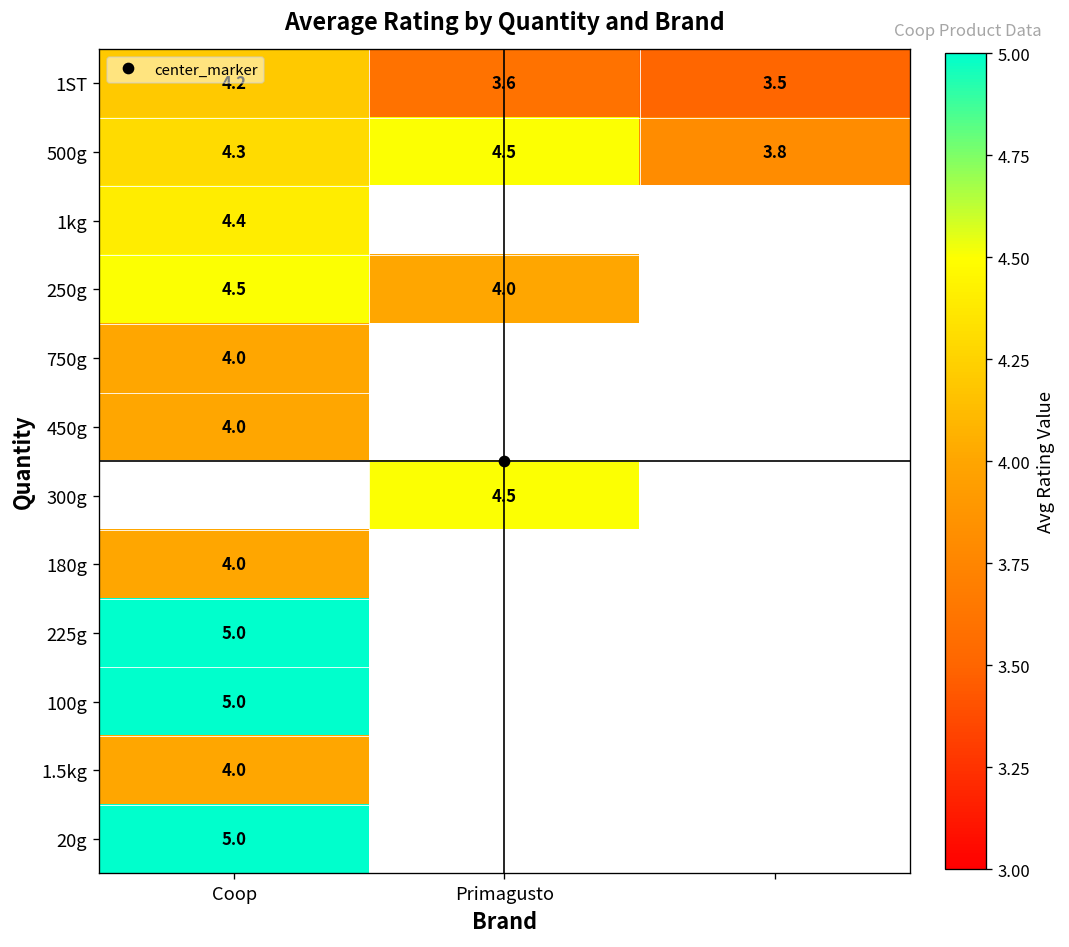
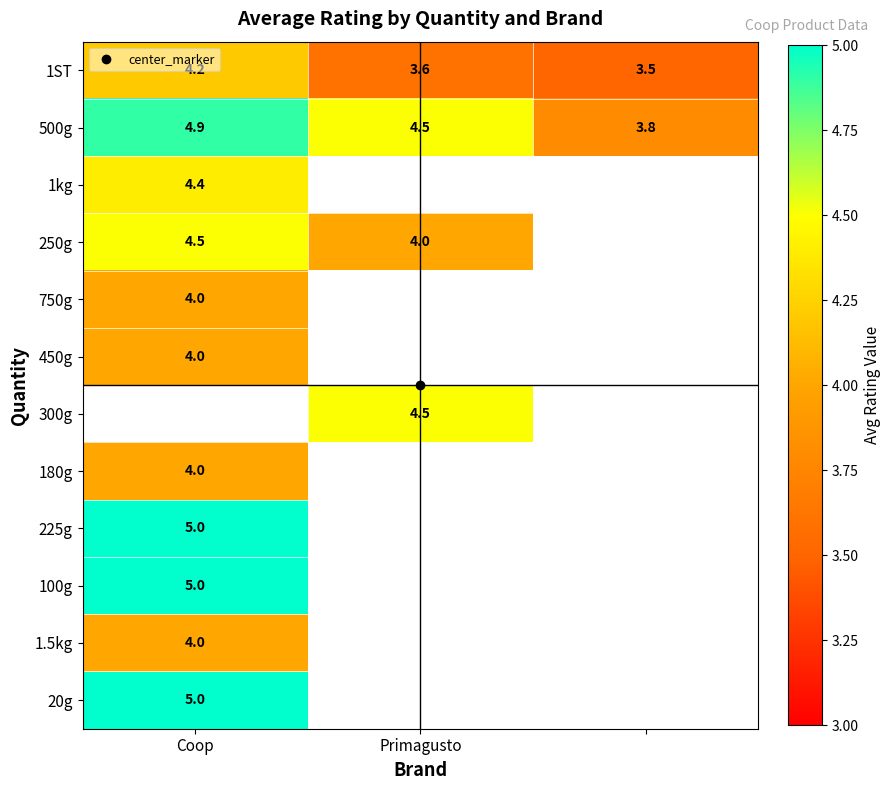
  {
    "1ST": {
      "Primagusto": 3.6
    },
    "500g": {
-     "Coop": 4.3,
+     "Coop": 4.9,
      "Primagusto": 4.5
    },
    "1kg": {
      "Coop": 4.4
    },
    "250g": {
      "Coop": 4.5,
      "Primagusto": 4.0
    },
    "750g": {
      "Coop": 4.0
    },
    "450g": {
      "Coop": 4.0
    },
    "300g": {
      "Primagusto": 4.5
    },
    "180g": {
      "Coop": 4.0
    },
    "225g": {
      "Coop": 5.0
    },
    "100g": {
      "Coop": 5.0
    },
    "1.5kg": {
      "Coop": 4.0
    },
    "20g": {
      "Coop": 5.0
    }
  }
